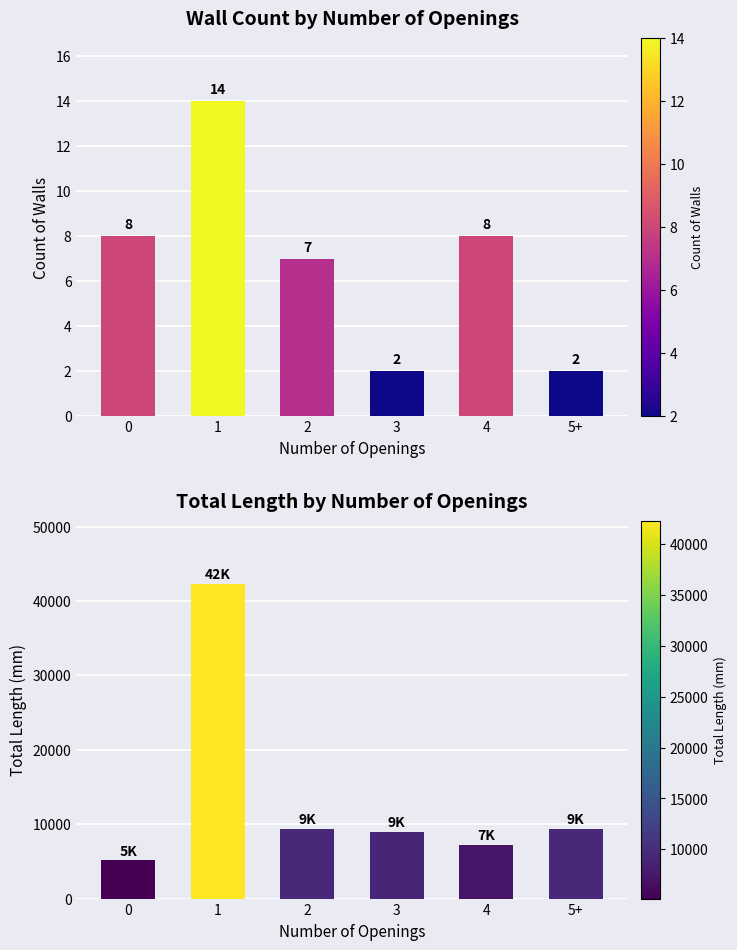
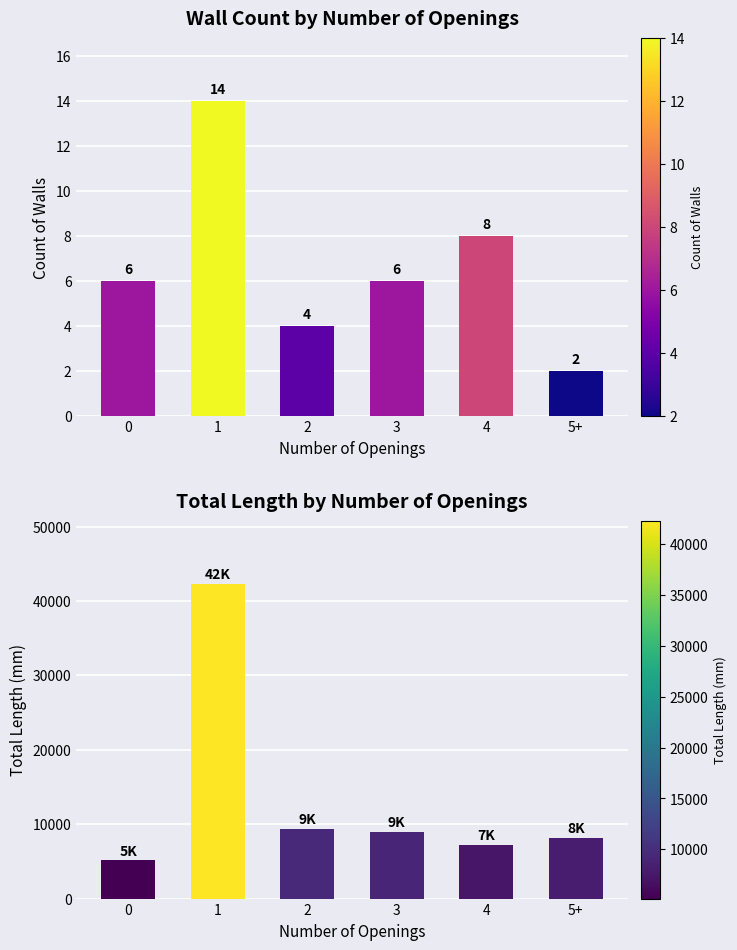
  {
    "Wall Count by Number of Openings": {
-     "0": "8",
+     "0": "6",
      "1": "14",
-     "2": "7",
-     "3": "2",
+     "2": "4",
+     "3": "6",
      "4": "8",
      "5+": "2"
    },
    "Total Length by Number of Openings": {
      "0": "5K",
      "1": "42K",
      "2": "9K",
      "3": "9K",
      "4": "7K",
-     "5+": "9K"
+     "5+": "8K"
    }
  }
